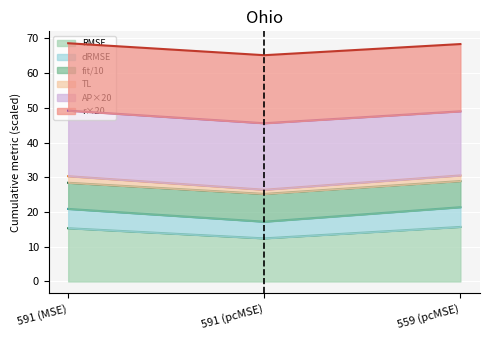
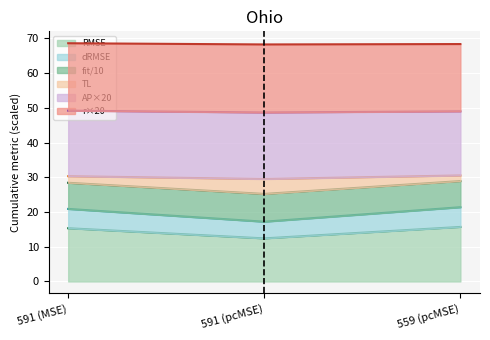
  {
    "TL": {
      "591 (MSE)": 2,
-     "591 (pcMSE)": 1,
+     "591 (pcMSE)": 4,
      "559 (pcMSE)": 2
    },
    "AP×20": {
      "591 (pcMSE)": 19,
      "559 (pcMSE)": 18
    },
    "r×20": {
      "591 (pcMSE)": 20,
      "559 (pcMSE)": 19
    }
  }
